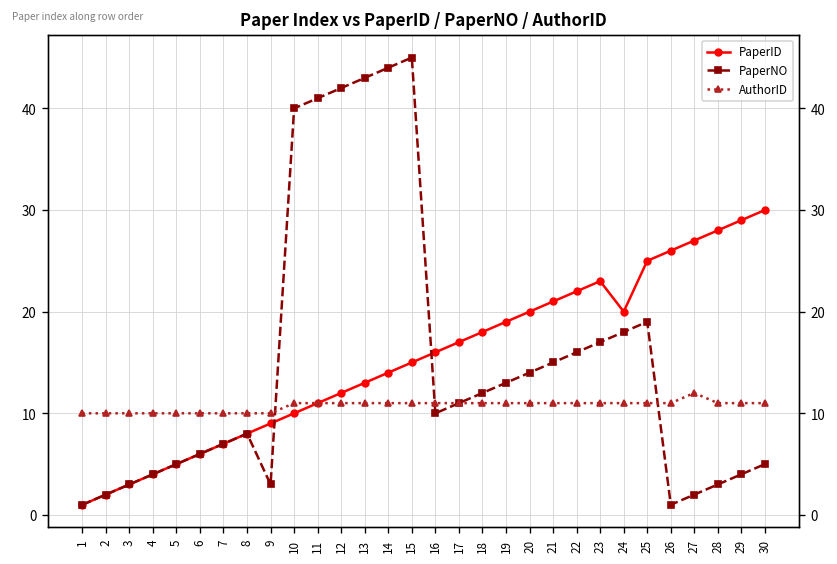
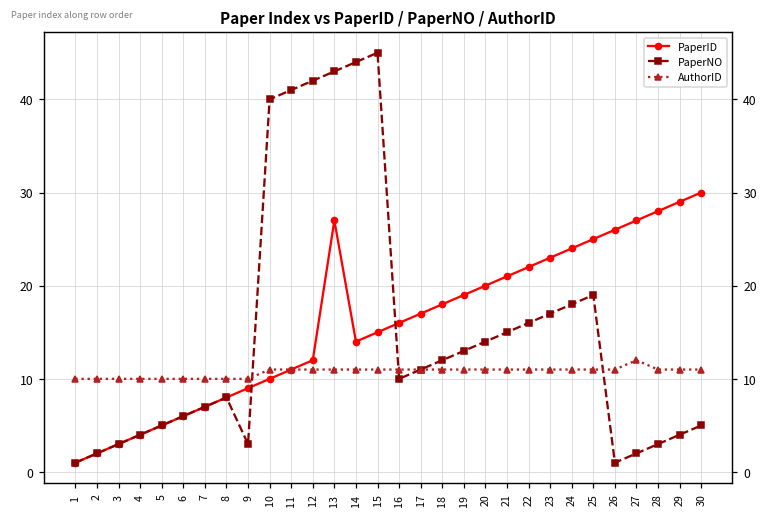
  {
    "PaperID": {
      "9": 9,
      "10": 10,
      "12": 12,
-     "13": 13,
+     "13": 27,
      "14": 14,
      "15": 15,
      "16": 16,
      "17": 17,
      "18": 18,
      "19": 19,
      "20": 20,
      "21": 21,
      "22": 22,
      "23": 23,
-     "24": 20,
+     "24": 24,
      "25": 25,
      "26": 26,
      "27": 27,
      "28": 28,
      "29": 29,
      "30": 30
    },
    "PaperNO": {
      "9": 3,
      "10": 40,
      "11": 41,
      "12": 42,
      "13": 43,
      "14": 44,
      "15": 45,
      "16": 10,
      "18": 12,
      "19": 13,
      "20": 14,
      "21": 15,
      "22": 16,
      "23": 17,
      "24": 18,
      "25": 19,
      "26": 1,
      "27": 2,
      "28": 3,
      "29": 4,
      "30": 5
    },
    "AuthorID": {
      "1": 10,
      "2": 10,
      "3": 10,
      "4": 10,
      "5": 10,
      "6": 10,
      "7": 10,
      "8": 10,
      "9": 10,
      "10": 11,
      "12": 11,
      "13": 11,
      "14": 11,
      "15": 11,
      "16": 11,
      "18": 11,
      "19": 11,
      "20": 11,
      "21": 11,
      "22": 11,
      "23": 11,
      "24": 11,
      "25": 11,
      "26": 11,
      "27": 12,
      "28": 11,
      "29": 11,
      "30": 11
    }
  }
